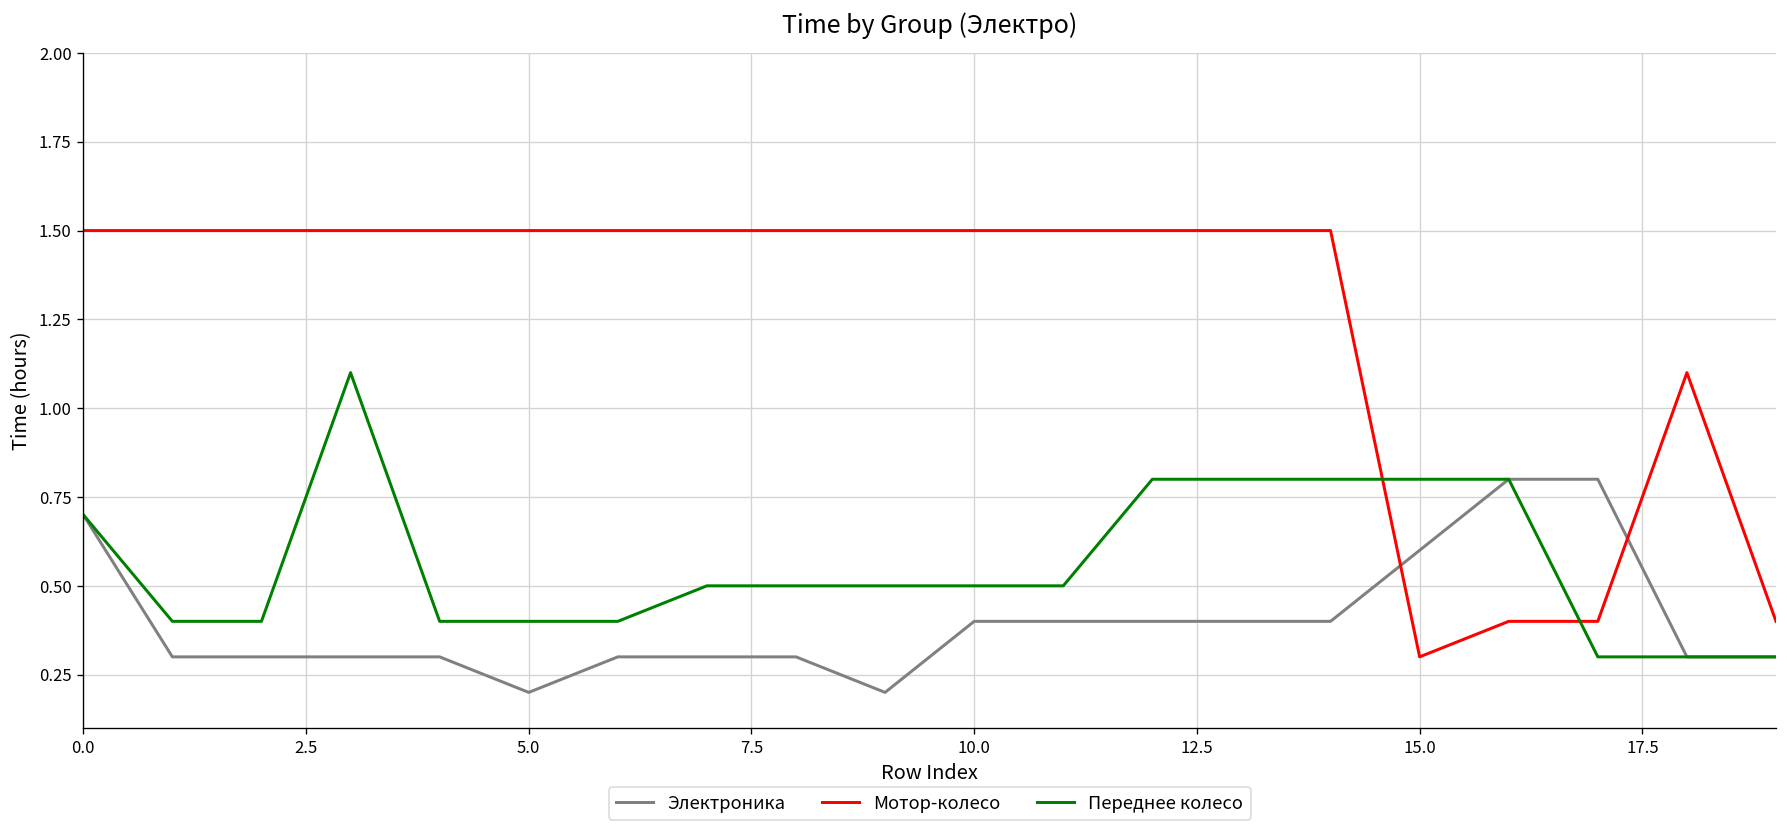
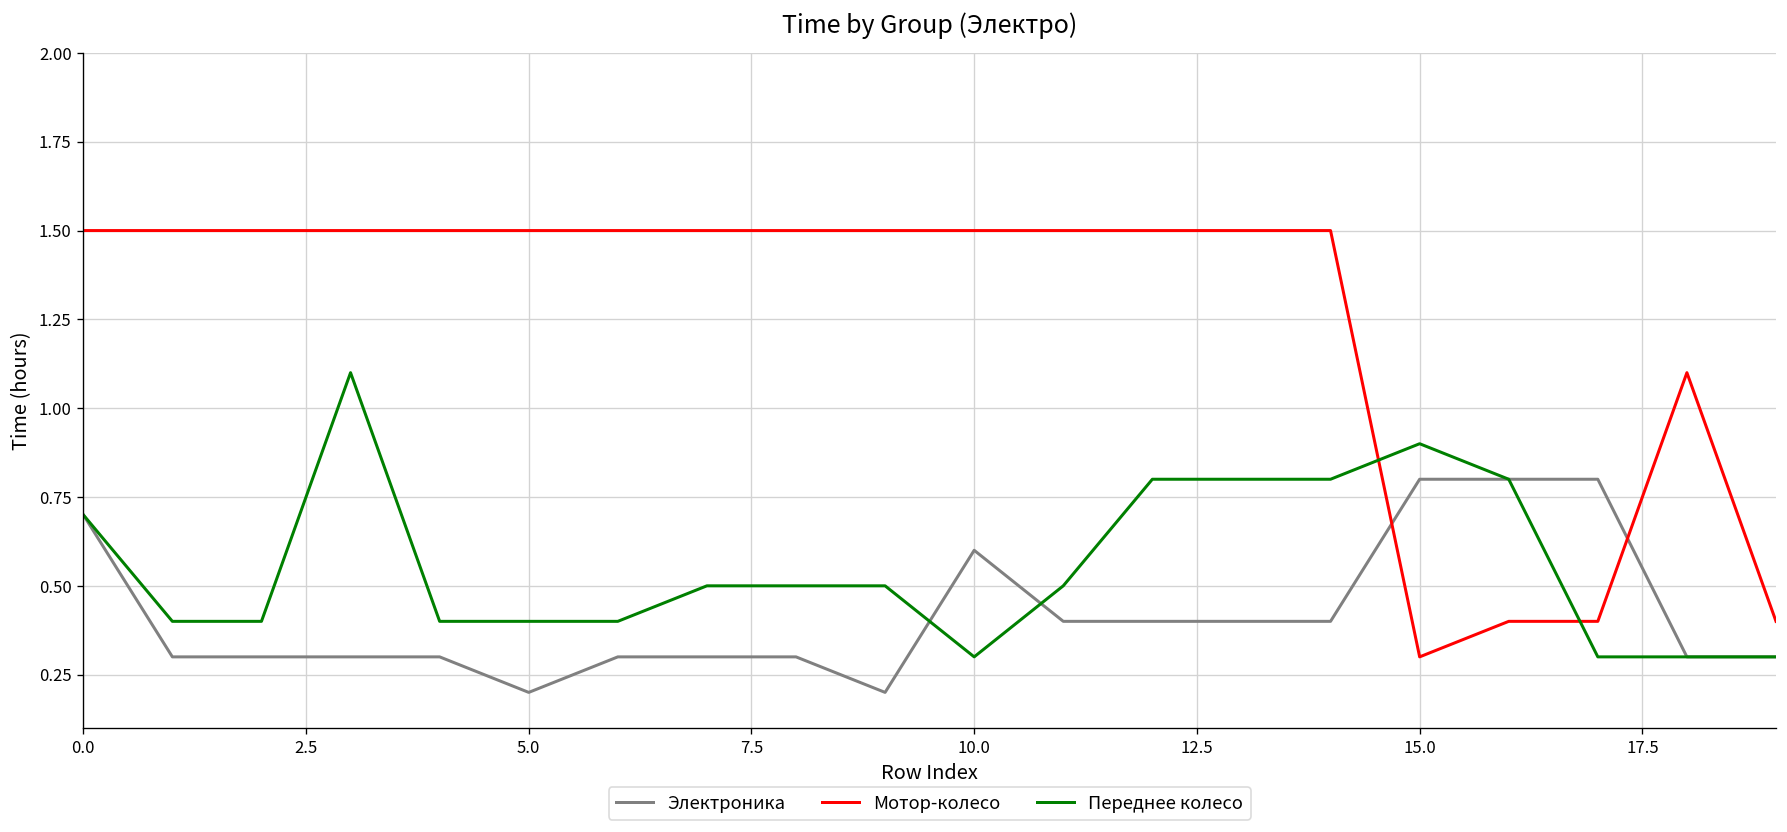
  {
    "Электроника": {
      "5.0": 0.2,
-     "10.0": 0.4,
-     "15.0": 0.6
+     "10.0": 0.6,
+     "15.0": 0.8
    },
    "Мотор-колесо": {
      "0.0": 1.5,
      "5.0": 1.5,
      "10.0": 1.5,
      "15.0": 0.3
    },
    "Переднее колесо": {
      "5.0": 0.4,
-     "10.0": 0.5,
-     "15.0": 0.8
+     "10.0": 0.3,
+     "15.0": 0.9
    }
  }
